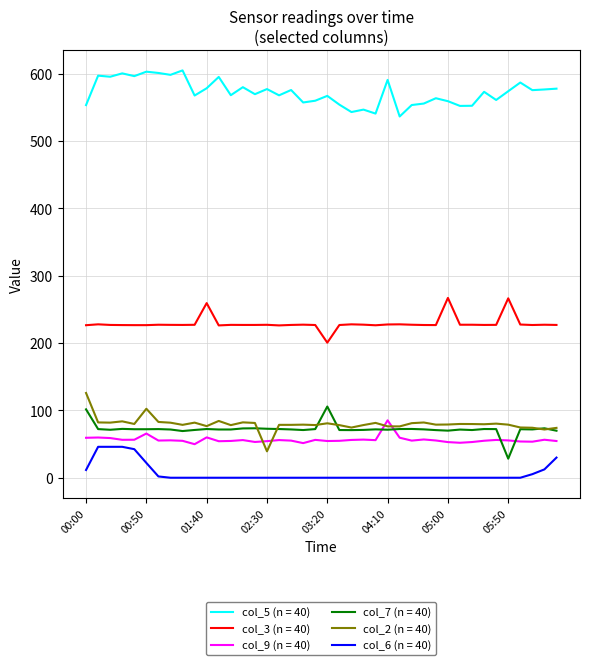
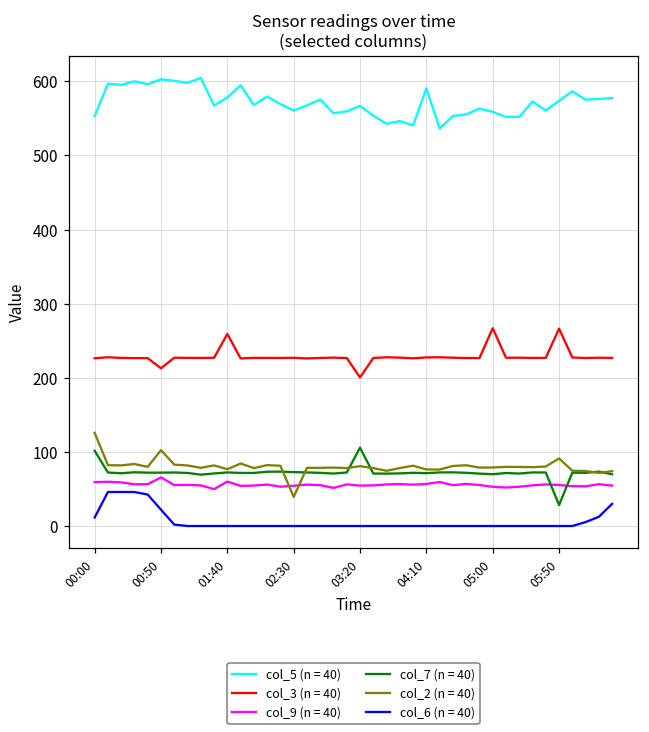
  {
    "col_5 (n = 40)": {
      "00:00": 550,
      "00:50": 600,
      "01:40": 580,
-     "02:30": 580,
+     "02:30": 560,
      "03:20": 570,
      "04:10": 590,
      "05:00": 560,
      "05:50": 570
    },
    "col_3 (n = 40)": {
      "00:00": 230,
-     "00:50": 230,
+     "00:50": 210,
      "01:40": 260,
      "02:30": 230,
      "03:20": 200,
      "04:10": 230,
      "05:00": 270,
      "05:50": 270
    },
    "col_9 (n = 40)": {
      "00:00": 60,
      "00:50": 70,
      "01:40": 60,
      "02:30": 50,
      "03:20": 50,
-     "04:10": 90,
+     "04:10": 60,
      "05:00": 50,
      "05:50": 60
    },
    "col_7 (n = 40)": {
      "00:00": 100,
      "00:50": 70,
      "01:40": 70,
      "02:30": 70,
      "03:20": 110,
      "04:10": 70,
      "05:00": 70,
      "05:50": 30
    },
    "col_2 (n = 40)": {
      "00:00": 130,
      "00:50": 100,
      "01:40": 80,
      "02:30": 40,
      "03:20": 80,
      "04:10": 80,
      "05:00": 80,
-     "05:50": 80
+     "05:50": 90
    },
    "col_6 (n = 40)": {
      "00:00": 10,
      "00:50": 20,
      "01:40": 0,
      "02:30": 0,
      "03:20": 0,
      "04:10": 0,
      "05:00": 0,
      "05:50": 0
    }
  }
